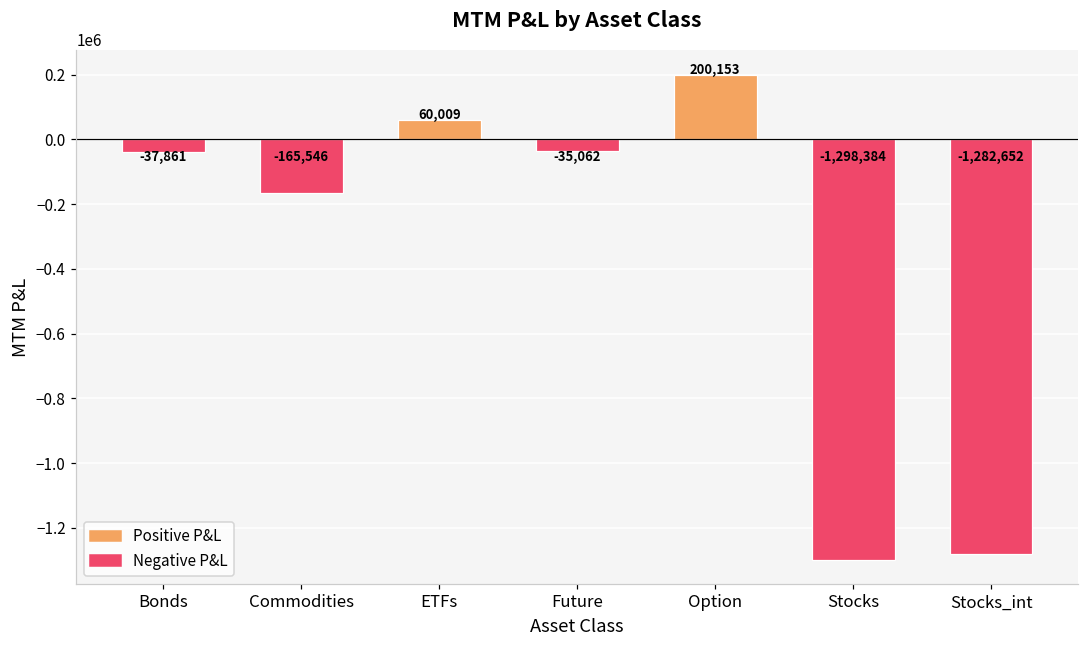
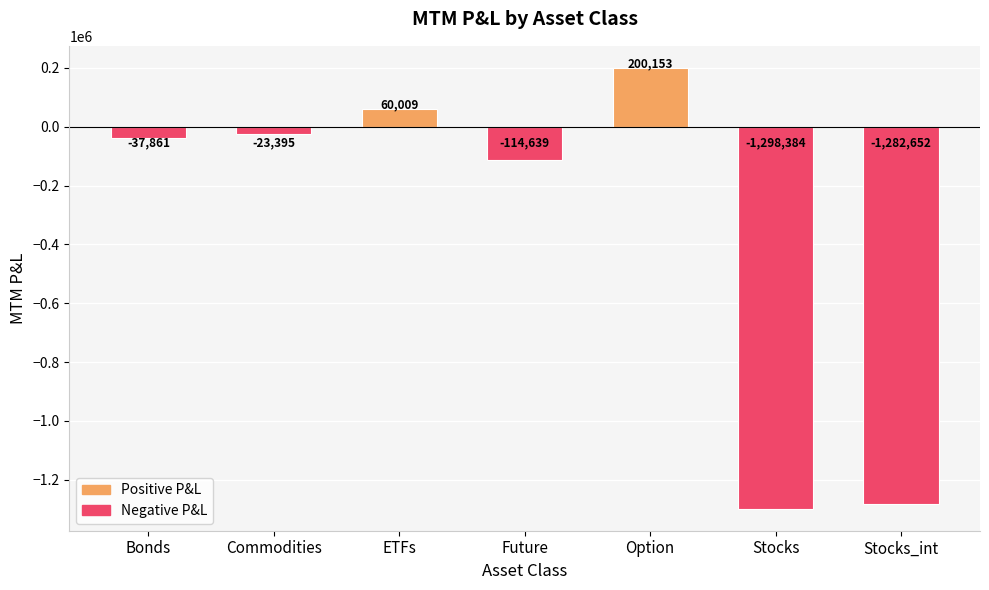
  {
    "Bonds": "-37,861",
-   "Commodities": "-165,546",
+   "Commodities": "-23,395",
    "ETFs": "60,009",
-   "Future": "-35,062",
+   "Future": "-114,639",
    "Option": "200,153",
    "Stocks": "-1,298,384",
    "Stocks_int": "-1,282,652"
  }
